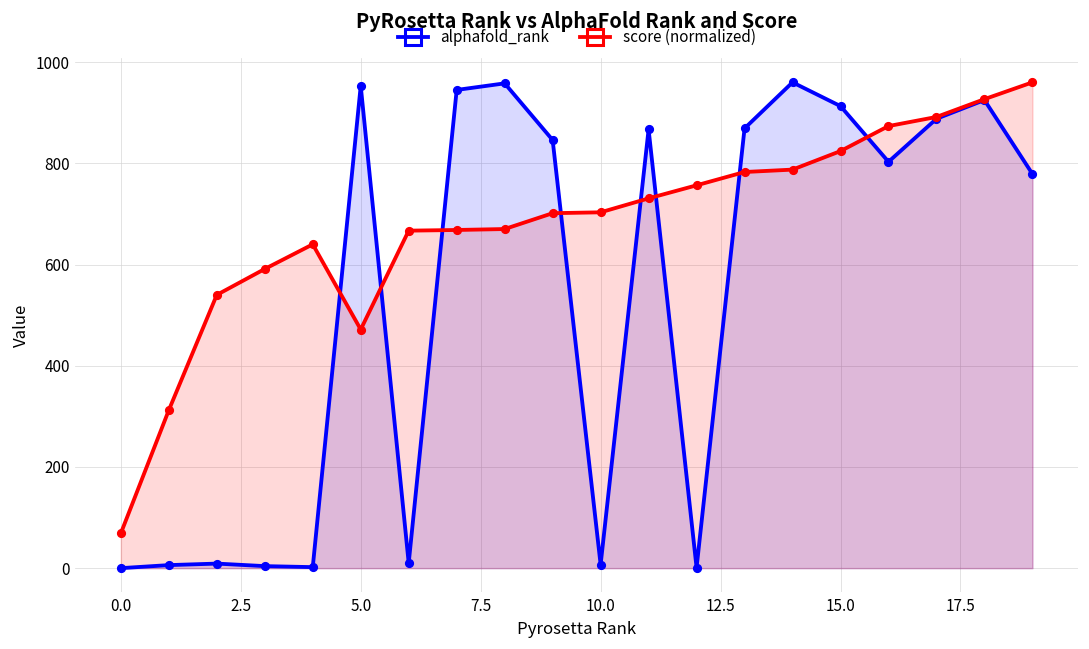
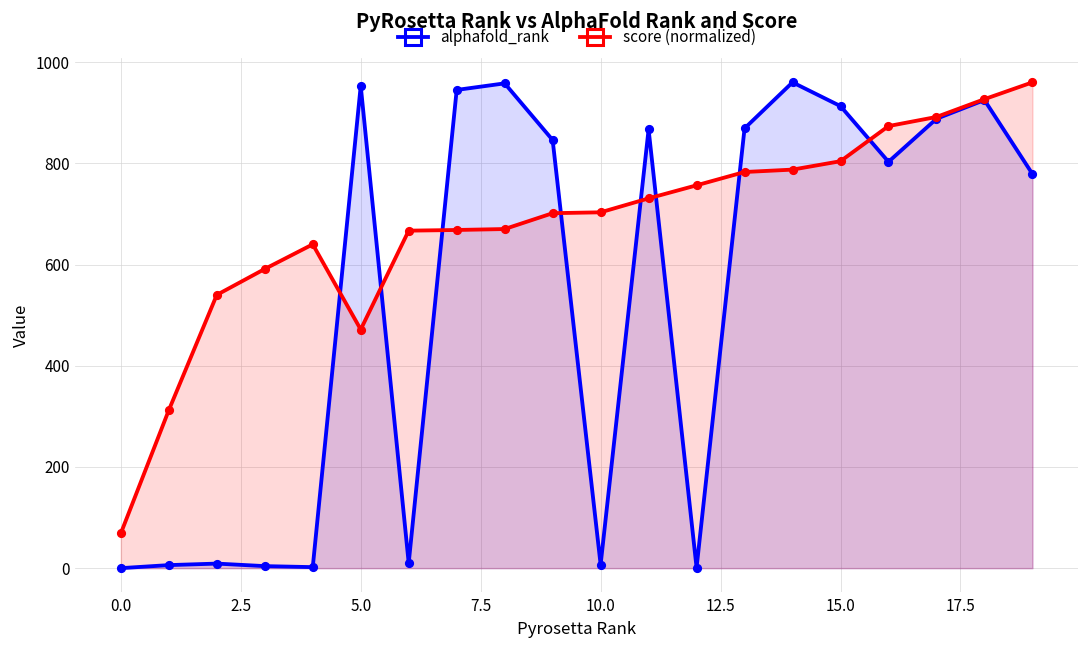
  {
    "alphafold_rank": {
      "0.0": 0,
      "5.0": 950,
      "10.0": 10,
      "15.0": 910
    },
    "score (normalized)": {
      "0.0": 70,
      "5.0": 470,
      "10.0": 700,
-     "15.0": 820
+     "15.0": 800
    }
  }
